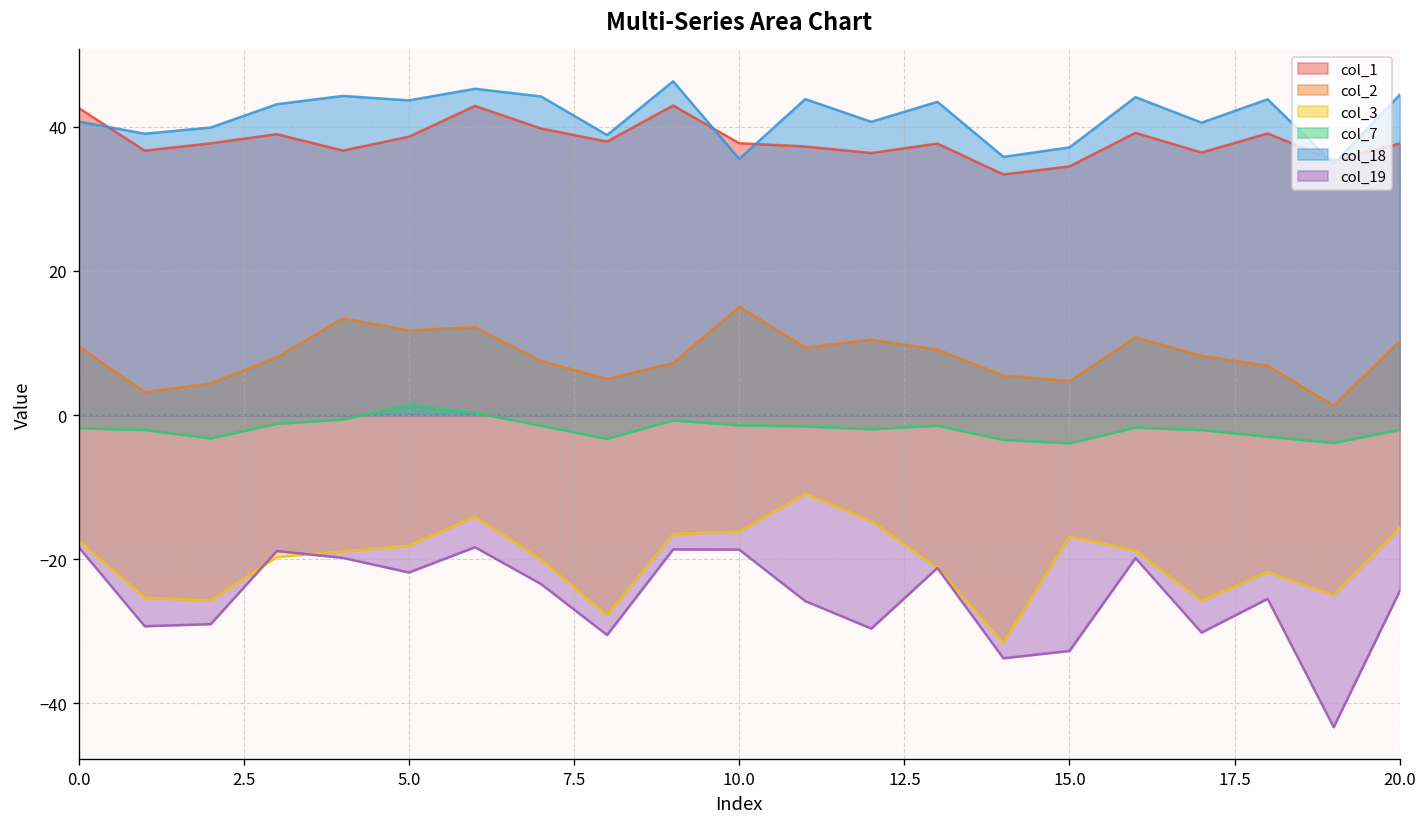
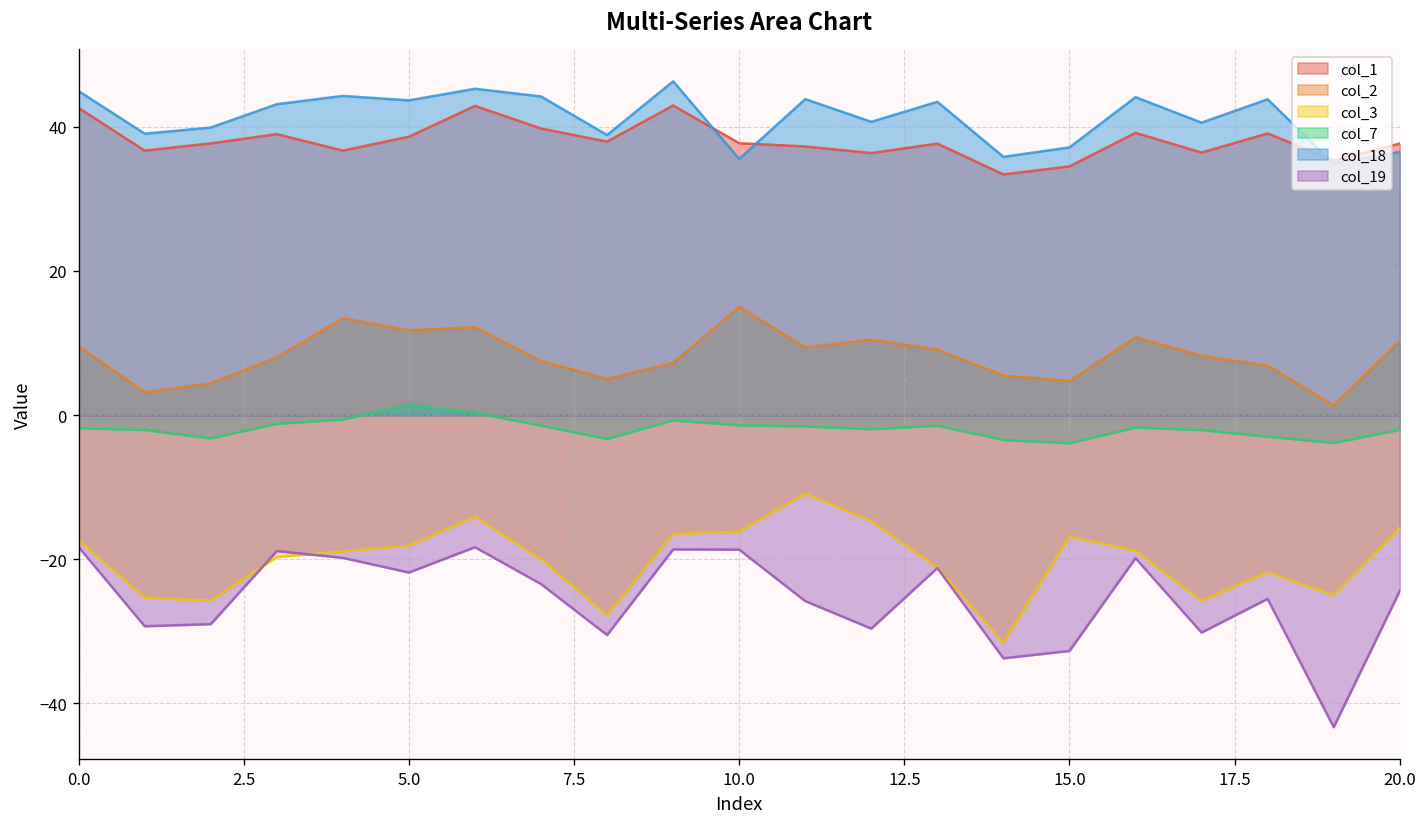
  {
    "col_18": {
-     "0.0": 41,
+     "0.0": 45,
      "5.0": 44,
      "10.0": 36,
      "15.0": 37,
-     "20.0": 44
+     "20.0": 37
    }
  }
